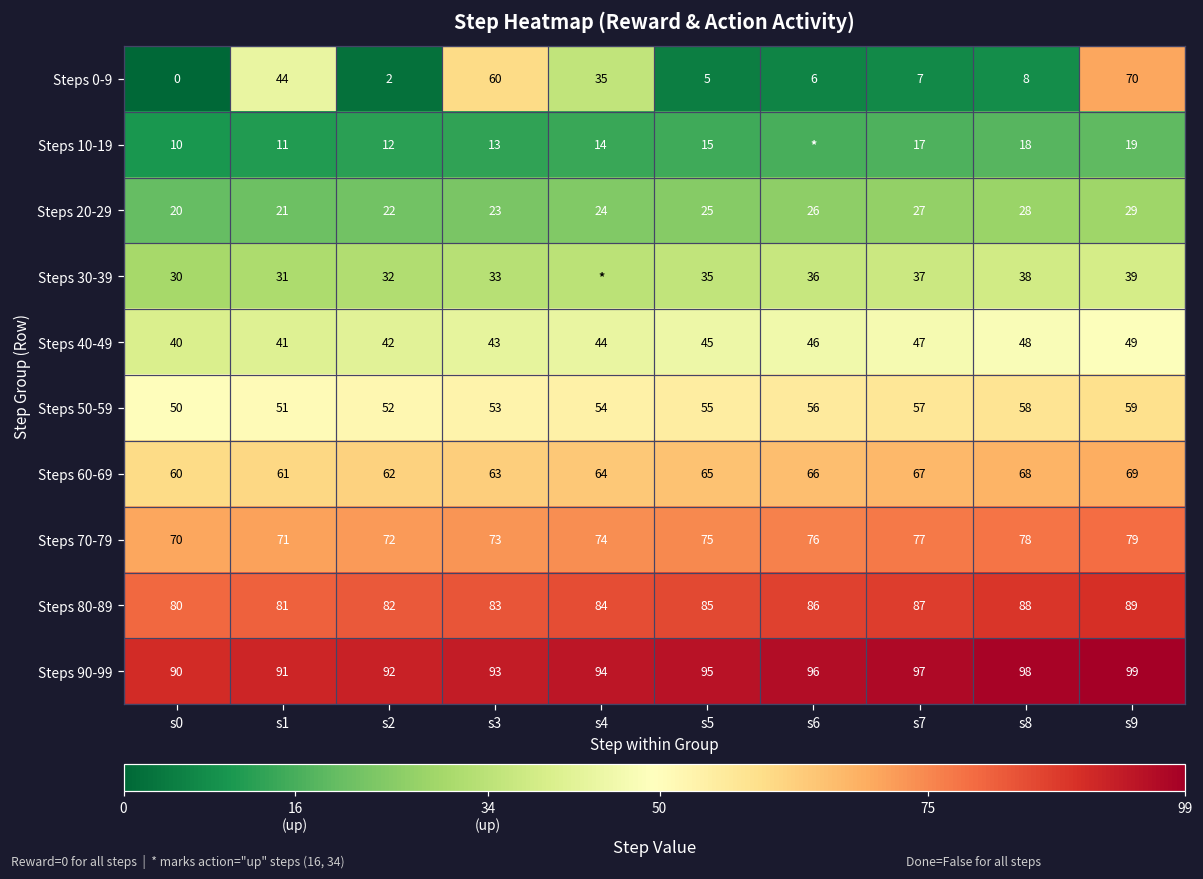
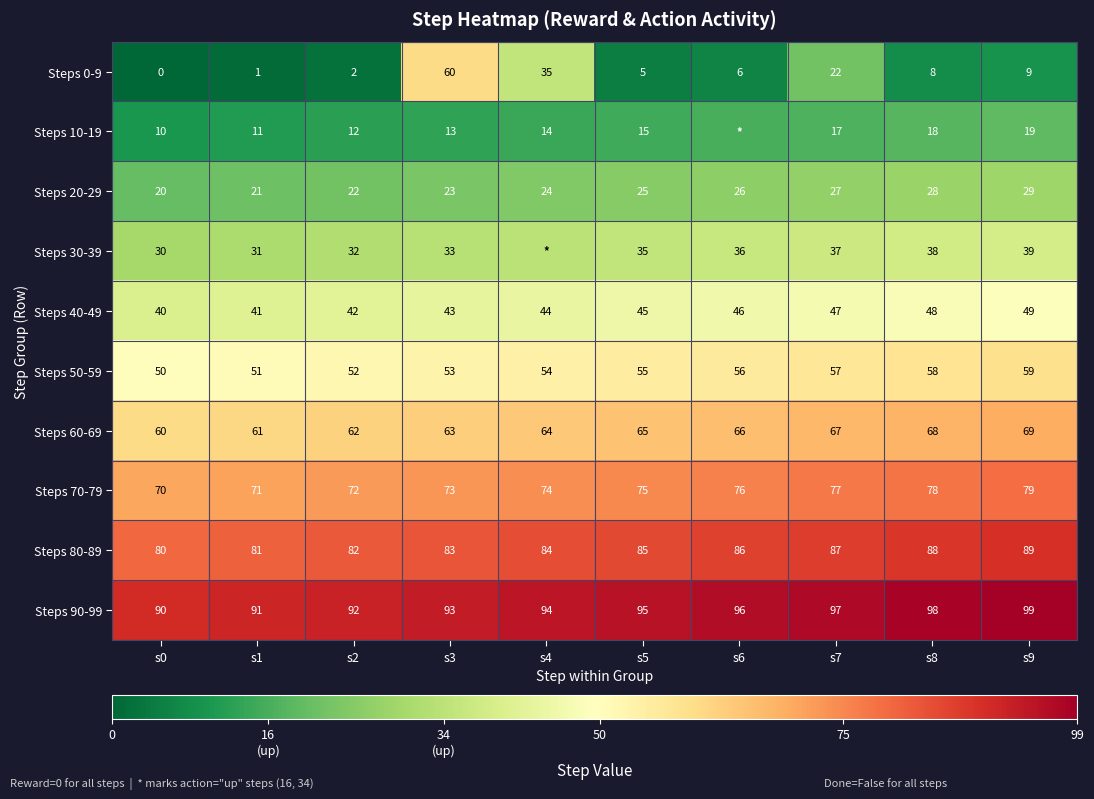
  {
    "Steps 0-9": {
      "s0": 0,
-     "s1": 44,
+     "s1": 1,
      "s2": 2,
      "s3": 60,
      "s4": 35,
      "s5": 5,
      "s6": 6,
-     "s7": 7,
+     "s7": 22,
      "s8": 8,
-     "s9": 70
+     "s9": 9
    },
    "Steps 10-19": {
      "s0": 10,
      "s1": 11,
      "s2": 12,
      "s3": 13,
      "s4": 14,
      "s5": 15,
      "s7": 17,
      "s8": 18,
      "s9": 19
    },
    "Steps 20-29": {
      "s0": 20,
      "s1": 21,
      "s2": 22,
      "s3": 23,
      "s4": 24,
      "s5": 25,
      "s6": 26,
      "s7": 27,
      "s8": 28,
      "s9": 29
    },
    "Steps 30-39": {
      "s0": 30,
      "s1": 31,
      "s2": 32,
      "s3": 33,
      "s5": 35,
      "s6": 36,
      "s7": 37,
      "s8": 38,
      "s9": 39
    },
    "Steps 40-49": {
      "s0": 40,
      "s1": 41,
      "s2": 42,
      "s3": 43,
      "s4": 44,
      "s5": 45,
      "s6": 46,
      "s7": 47,
      "s8": 48,
      "s9": 49
    },
    "Steps 50-59": {
      "s0": 50,
      "s1": 51,
      "s2": 52,
      "s3": 53,
      "s4": 54,
      "s5": 55,
      "s6": 56,
      "s7": 57,
      "s8": 58,
      "s9": 59
    },
    "Steps 60-69": {
      "s0": 60,
      "s1": 61,
      "s2": 62,
      "s3": 63,
      "s4": 64,
      "s5": 65,
      "s6": 66,
      "s7": 67,
      "s8": 68,
      "s9": 69
    },
    "Steps 70-79": {
      "s0": 70,
      "s1": 71,
      "s2": 72,
      "s3": 73,
      "s4": 74,
      "s5": 75,
      "s6": 76,
      "s7": 77,
      "s8": 78,
      "s9": 79
    },
    "Steps 80-89": {
      "s0": 80,
      "s1": 81,
      "s2": 82,
      "s3": 83,
      "s4": 84,
      "s5": 85,
      "s6": 86,
      "s7": 87,
      "s8": 88,
      "s9": 89
    },
    "Steps 90-99": {
      "s0": 90,
      "s1": 91,
      "s2": 92,
      "s3": 93,
      "s4": 94,
      "s5": 95,
      "s6": 96,
      "s7": 97,
      "s8": 98,
      "s9": 99
    }
  }
